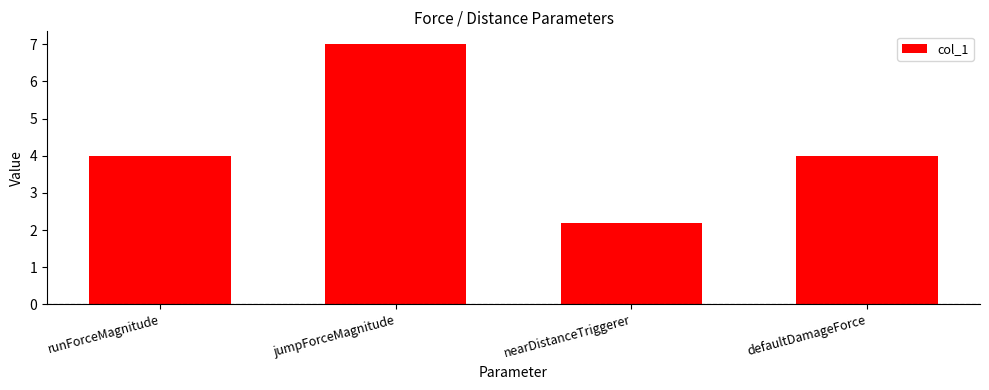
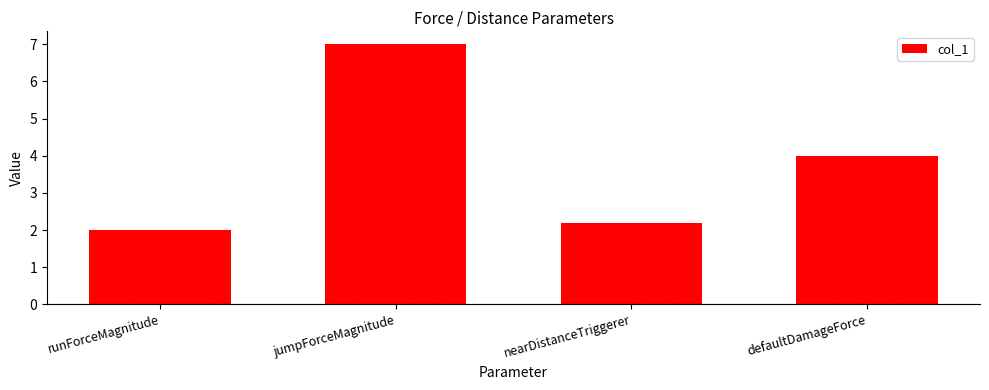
  {
-   "runForceMagnitude": 4,
+   "runForceMagnitude": 2,
    "jumpForceMagnitude": 7,
    "nearDistanceTriggerer": 2.2,
    "defaultDamageForce": 4
  }
